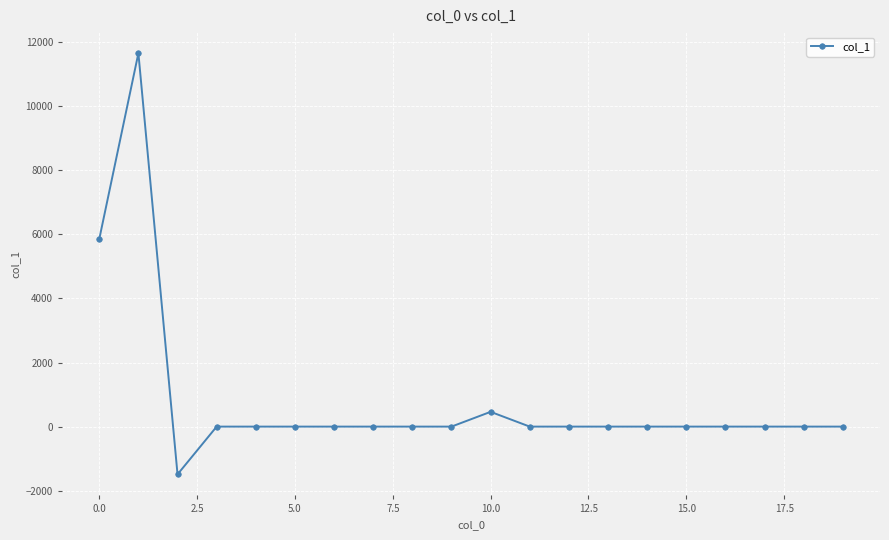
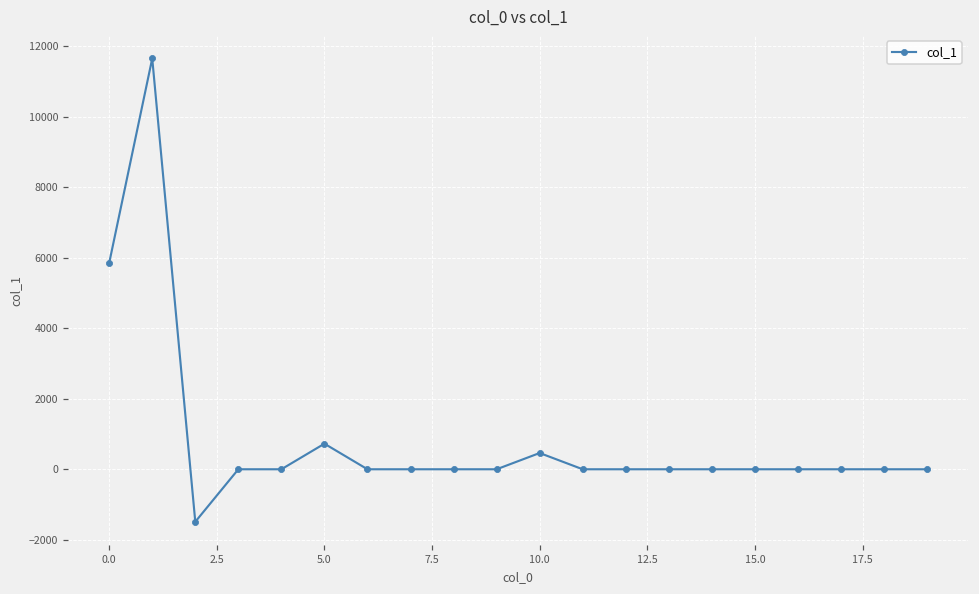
  {
    "0.0": 5900,
-   "5.0": 0,
+   "5.0": 700,
    "10.0": 500,
    "15.0": 0
  }
